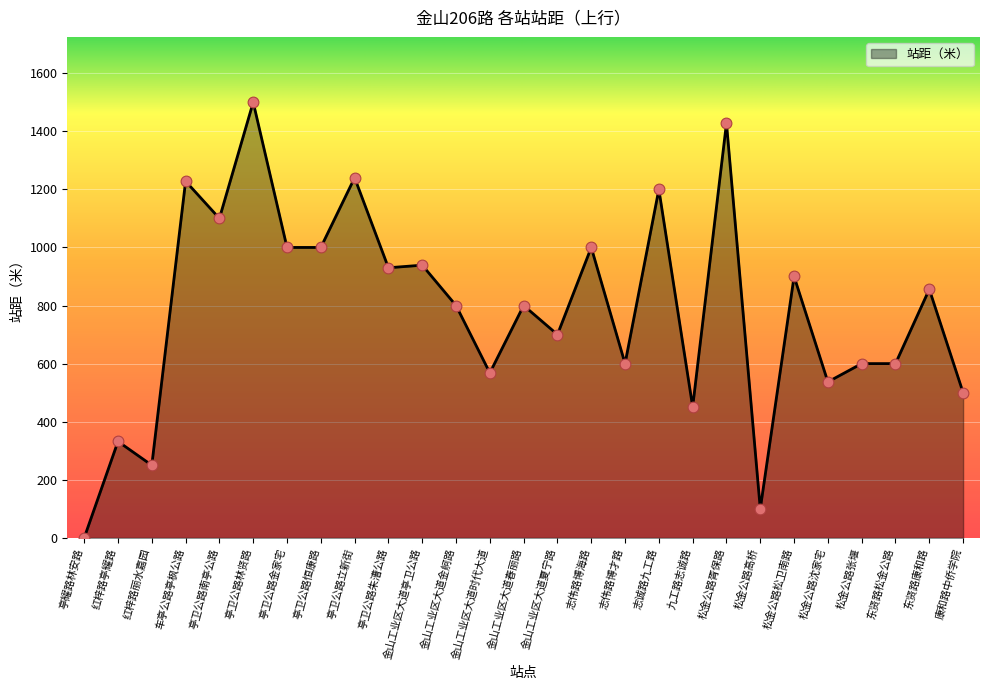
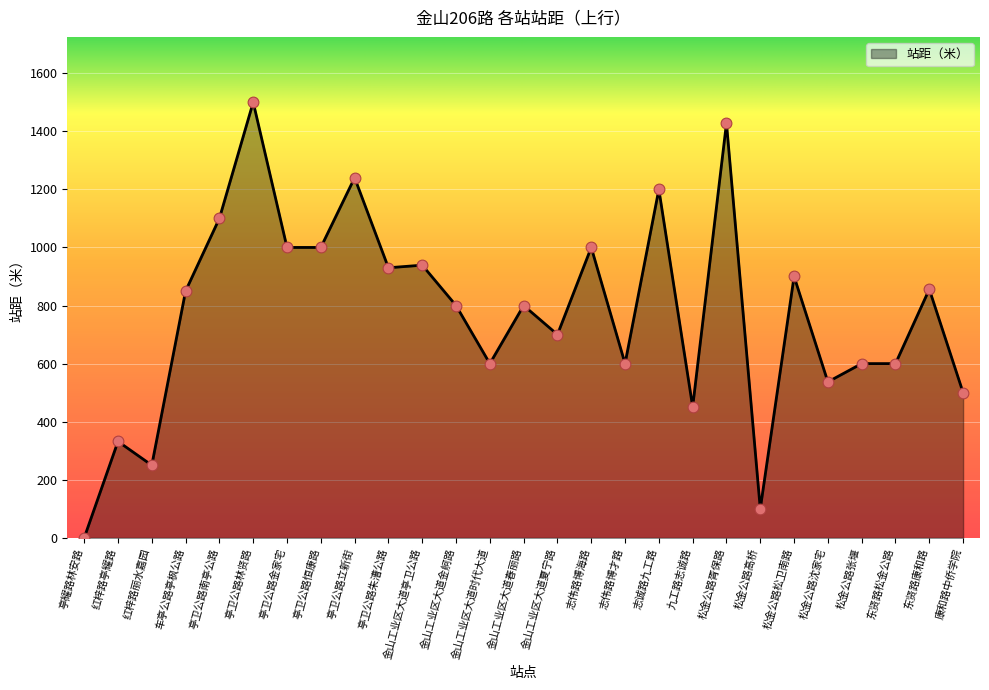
  {
    "亭耀路林安路": 0,
    "红梓路亭耀路": 330,
    "红梓路丽水嘉园": 250,
-   "车亭公路亭枫公路": 1230,
+   "车亭公路亭枫公路": 850,
    "亭卫公路南亭公路": 1100,
    "亭卫公路林贤路": 1500,
    "亭卫公路金家宅": 1000,
    "亭卫公路恒康路": 1000,
    "亭卫公路立新街": 1240,
    "亭卫公路朱漕公路": 930,
    "金山工业区大道亭卫公路": 940,
    "金山工业区大道金舸路": 800,
-   "金山工业区大道时代大道": 570,
+   "金山工业区大道时代大道": 600,
    "金山工业区大道春丽路": 800,
    "金山工业区大道夏宁路": 700,
    "志伟路博海路": 1000,
    "志伟路博才路": 600,
    "志诚路九工路": 1200,
    "九工路志诚路": 450,
    "松金公路胥保路": 1430,
    "松金公路高桥": 100,
    "松金公路松卫南路": 900,
    "松金公路沈家宅": 540,
    "松金公路张堰": 600,
    "东贤路松金公路": 600,
    "东贤路康和路": 860,
    "康和路中侨学院": 500
  }
